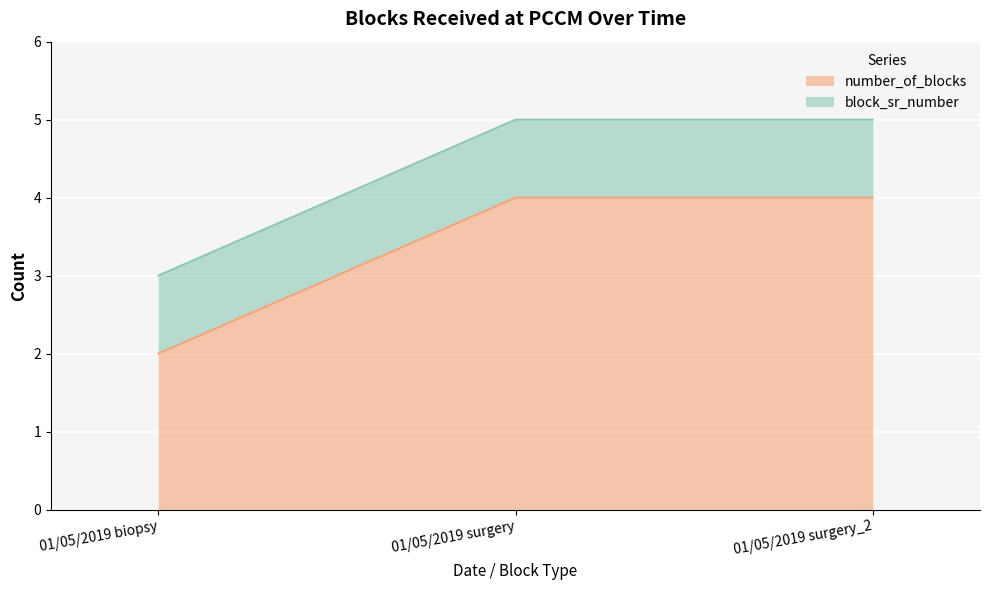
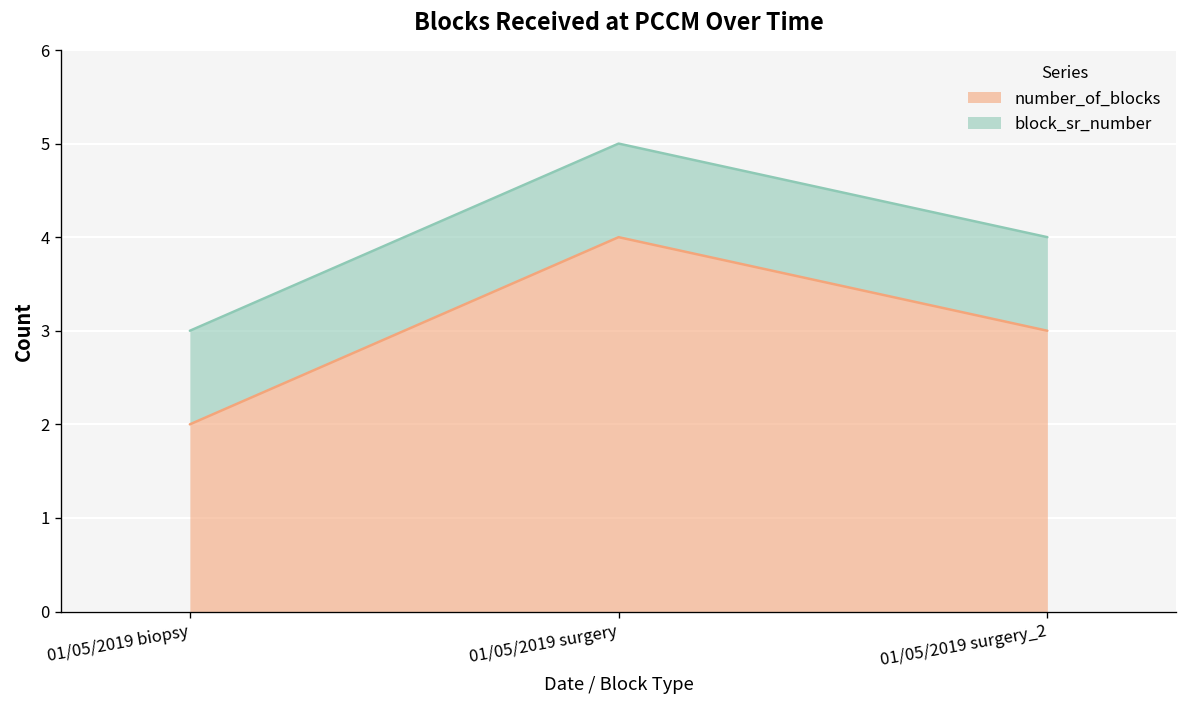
  {
    "number_of_blocks": {
      "01/05/2019 biopsy": 2,
      "01/05/2019 surgery": 4,
-     "01/05/2019 surgery_2": 4
+     "01/05/2019 surgery_2": 3
    },
    "block_sr_number": {
      "01/05/2019 biopsy": 1,
      "01/05/2019 surgery": 1,
      "01/05/2019 surgery_2": 1
    }
  }
